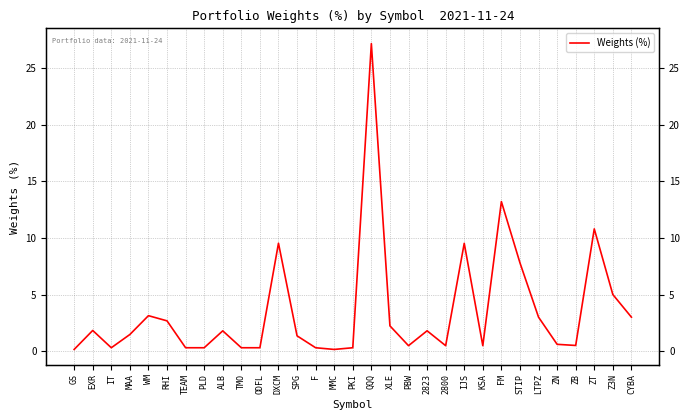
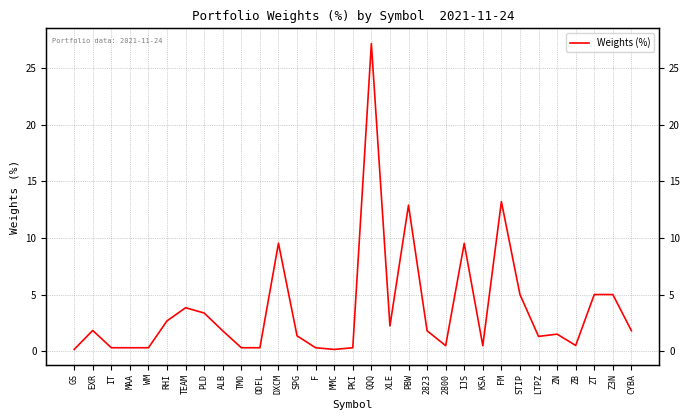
  {
    "GS": 0.1,
    "EXR": 1.8,
    "IT": 0.3,
-   "MAA": 1.5,
-   "WM": 3.1,
+   "MAA": 0.3,
+   "WM": 0.3,
    "RHI": 2.7,
-   "TEAM": 0.3,
-   "PLD": 0.3,
+   "TEAM": 3.8,
+   "PLD": 3.4,
    "ALB": 1.8,
    "TMO": 0.3,
    "ODFL": 0.3,
    "DXCM": 9.5,
    "SPG": 1.4,
    "F": 0.3,
    "MMC": 0.1,
    "PKI": 0.3,
    "QQQ": 27.2,
    "XLE": 2.2,
-   "PBW": 0.5,
+   "PBW": 12.9,
    "2823": 1.8,
    "2800": 0.5,
    "IJS": 9.5,
    "KSA": 0.5,
    "FM": 13.2,
-   "STIP": 7.8,
-   "LTPZ": 3.0,
-   "ZN": 0.6,
+   "STIP": 5.0,
+   "LTPZ": 1.3,
+   "ZN": 1.5,
    "ZB": 0.5,
-   "ZT": 10.8,
+   "ZT": 5.0,
    "Z3N": 5.0,
-   "CYBA": 3.0
+   "CYBA": 1.8
  }
